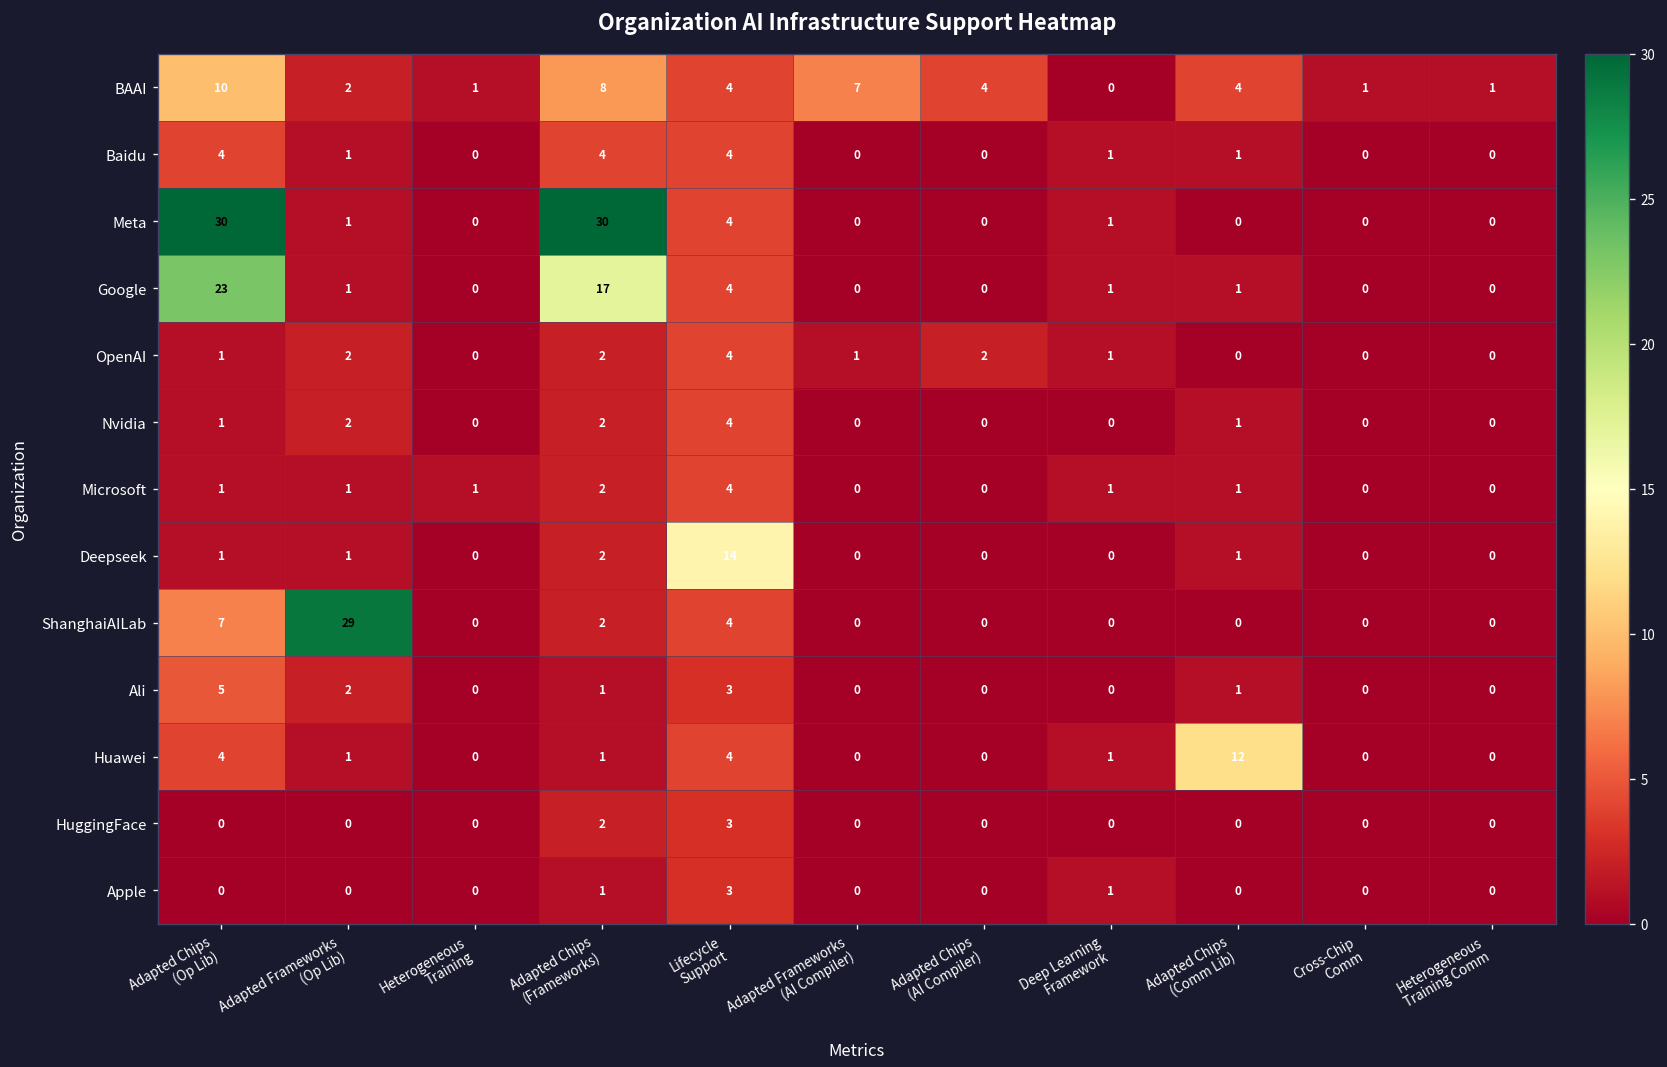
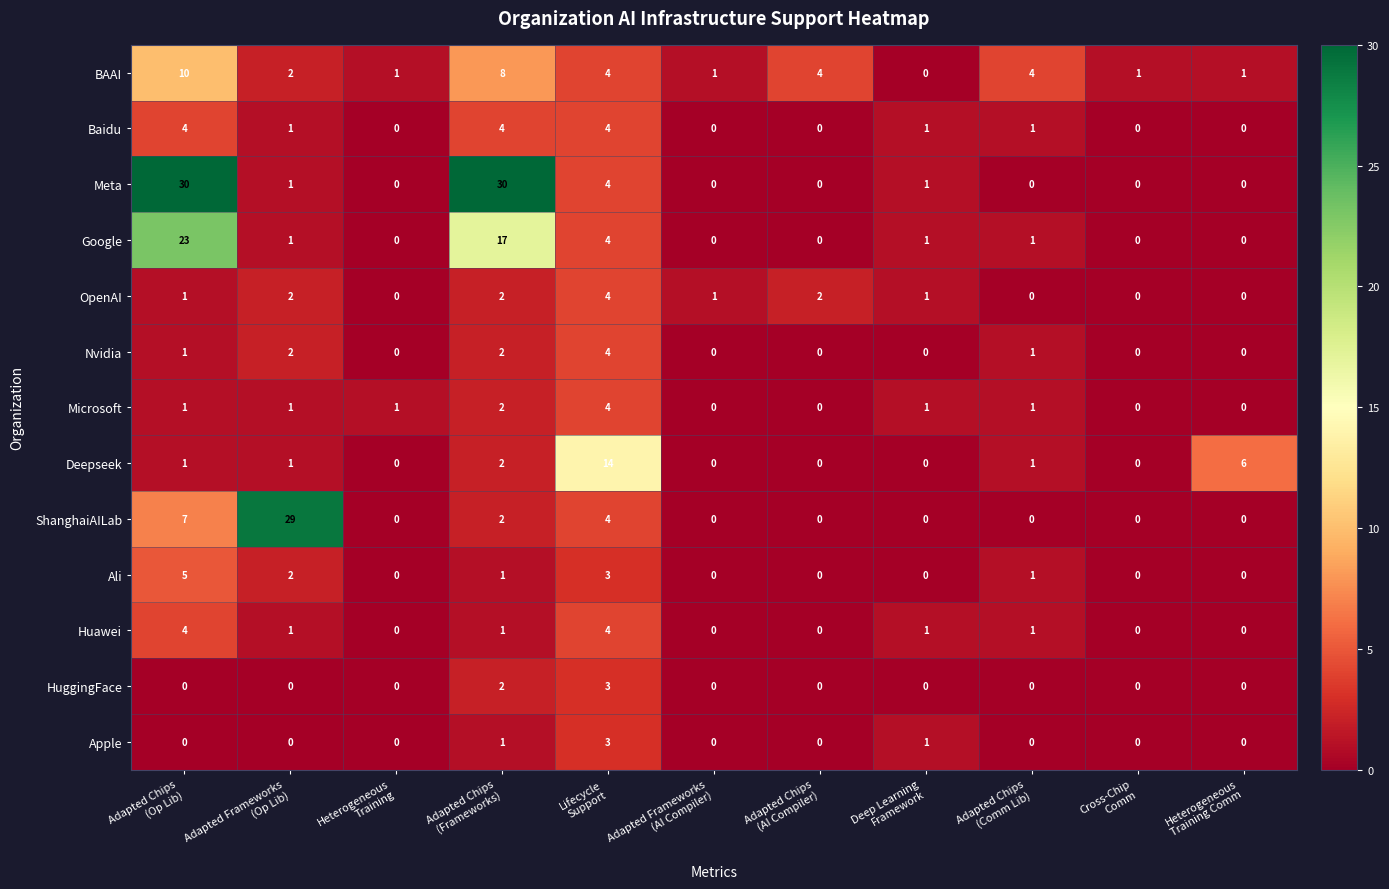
  {
    "BAAI": {
      "Adapted Chips (Op Lib)": 10,
      "Adapted Frameworks (Op Lib)": 2,
      "Heterogeneous Training": 1,
      "Adapted Chips (Frameworks)": 8,
      "Lifecycle Support": 4,
-     "Adapted Frameworks (AI Compiler)": 7,
+     "Adapted Frameworks (AI Compiler)": 1,
      "Adapted Chips (AI Compiler)": 4,
      "Deep Learning Framework": 0,
      "Adapted Chips (Comm Lib)": 4,
      "Cross-Chip Comm": 1,
      "Heterogeneous Training Comm": 1
    },
    "Baidu": {
      "Adapted Chips (Op Lib)": 4,
      "Adapted Frameworks (Op Lib)": 1,
      "Heterogeneous Training": 0,
      "Adapted Chips (Frameworks)": 4,
      "Lifecycle Support": 4,
      "Adapted Frameworks (AI Compiler)": 0,
      "Adapted Chips (AI Compiler)": 0,
      "Deep Learning Framework": 1,
      "Adapted Chips (Comm Lib)": 1,
      "Cross-Chip Comm": 0,
      "Heterogeneous Training Comm": 0
    },
    "Meta": {
      "Adapted Chips (Op Lib)": 30,
      "Adapted Frameworks (Op Lib)": 1,
      "Heterogeneous Training": 0,
      "Adapted Chips (Frameworks)": 30,
      "Lifecycle Support": 4,
      "Adapted Frameworks (AI Compiler)": 0,
      "Adapted Chips (AI Compiler)": 0,
      "Deep Learning Framework": 1,
      "Adapted Chips (Comm Lib)": 0,
      "Cross-Chip Comm": 0,
      "Heterogeneous Training Comm": 0
    },
    "Google": {
      "Adapted Chips (Op Lib)": 23,
      "Adapted Frameworks (Op Lib)": 1,
      "Heterogeneous Training": 0,
      "Adapted Chips (Frameworks)": 17,
      "Lifecycle Support": 4,
      "Adapted Frameworks (AI Compiler)": 0,
      "Adapted Chips (AI Compiler)": 0,
      "Deep Learning Framework": 1,
      "Adapted Chips (Comm Lib)": 1,
      "Cross-Chip Comm": 0,
      "Heterogeneous Training Comm": 0
    },
    "OpenAI": {
      "Adapted Chips (Op Lib)": 1,
      "Adapted Frameworks (Op Lib)": 2,
      "Heterogeneous Training": 0,
      "Adapted Chips (Frameworks)": 2,
      "Lifecycle Support": 4,
      "Adapted Frameworks (AI Compiler)": 1,
      "Adapted Chips (AI Compiler)": 2,
      "Deep Learning Framework": 1,
      "Adapted Chips (Comm Lib)": 0,
      "Cross-Chip Comm": 0,
      "Heterogeneous Training Comm": 0
    },
    "Nvidia": {
      "Adapted Chips (Op Lib)": 1,
      "Adapted Frameworks (Op Lib)": 2,
      "Heterogeneous Training": 0,
      "Adapted Chips (Frameworks)": 2,
      "Lifecycle Support": 4,
      "Adapted Frameworks (AI Compiler)": 0,
      "Adapted Chips (AI Compiler)": 0,
      "Deep Learning Framework": 0,
      "Adapted Chips (Comm Lib)": 1,
      "Cross-Chip Comm": 0,
      "Heterogeneous Training Comm": 0
    },
    "Microsoft": {
      "Adapted Chips (Op Lib)": 1,
      "Adapted Frameworks (Op Lib)": 1,
      "Heterogeneous Training": 1,
      "Adapted Chips (Frameworks)": 2,
      "Lifecycle Support": 4,
      "Adapted Frameworks (AI Compiler)": 0,
      "Adapted Chips (AI Compiler)": 0,
      "Deep Learning Framework": 1,
      "Adapted Chips (Comm Lib)": 1,
      "Cross-Chip Comm": 0,
      "Heterogeneous Training Comm": 0
    },
    "Deepseek": {
      "Adapted Chips (Op Lib)": 1,
      "Adapted Frameworks (Op Lib)": 1,
      "Heterogeneous Training": 0,
      "Adapted Chips (Frameworks)": 2,
      "Lifecycle Support": 14,
      "Adapted Frameworks (AI Compiler)": 0,
      "Adapted Chips (AI Compiler)": 0,
      "Deep Learning Framework": 0,
      "Adapted Chips (Comm Lib)": 1,
      "Cross-Chip Comm": 0,
-     "Heterogeneous Training Comm": 0
+     "Heterogeneous Training Comm": 6
    },
    "ShanghaiAILab": {
      "Adapted Chips (Op Lib)": 7,
      "Adapted Frameworks (Op Lib)": 29,
      "Heterogeneous Training": 0,
      "Adapted Chips (Frameworks)": 2,
      "Lifecycle Support": 4,
      "Adapted Frameworks (AI Compiler)": 0,
      "Adapted Chips (AI Compiler)": 0,
      "Deep Learning Framework": 0,
      "Adapted Chips (Comm Lib)": 0,
      "Cross-Chip Comm": 0,
      "Heterogeneous Training Comm": 0
    },
    "Ali": {
      "Adapted Chips (Op Lib)": 5,
      "Adapted Frameworks (Op Lib)": 2,
      "Heterogeneous Training": 0,
      "Adapted Chips (Frameworks)": 1,
      "Lifecycle Support": 3,
      "Adapted Frameworks (AI Compiler)": 0,
      "Adapted Chips (AI Compiler)": 0,
      "Deep Learning Framework": 0,
      "Adapted Chips (Comm Lib)": 1,
      "Cross-Chip Comm": 0,
      "Heterogeneous Training Comm": 0
    },
    "Huawei": {
      "Adapted Chips (Op Lib)": 4,
      "Adapted Frameworks (Op Lib)": 1,
      "Heterogeneous Training": 0,
      "Adapted Chips (Frameworks)": 1,
      "Lifecycle Support": 4,
      "Adapted Frameworks (AI Compiler)": 0,
      "Adapted Chips (AI Compiler)": 0,
      "Deep Learning Framework": 1,
-     "Adapted Chips (Comm Lib)": 12,
+     "Adapted Chips (Comm Lib)": 1,
      "Cross-Chip Comm": 0,
      "Heterogeneous Training Comm": 0
    },
    "HuggingFace": {
      "Adapted Chips (Op Lib)": 0,
      "Adapted Frameworks (Op Lib)": 0,
      "Heterogeneous Training": 0,
      "Adapted Chips (Frameworks)": 2,
      "Lifecycle Support": 3,
      "Adapted Frameworks (AI Compiler)": 0,
      "Adapted Chips (AI Compiler)": 0,
      "Deep Learning Framework": 0,
      "Adapted Chips (Comm Lib)": 0,
      "Cross-Chip Comm": 0,
      "Heterogeneous Training Comm": 0
    },
    "Apple": {
      "Adapted Chips (Op Lib)": 0,
      "Adapted Frameworks (Op Lib)": 0,
      "Heterogeneous Training": 0,
      "Adapted Chips (Frameworks)": 1,
      "Lifecycle Support": 3,
      "Adapted Frameworks (AI Compiler)": 0,
      "Adapted Chips (AI Compiler)": 0,
      "Deep Learning Framework": 1,
      "Adapted Chips (Comm Lib)": 0,
      "Cross-Chip Comm": 0,
      "Heterogeneous Training Comm": 0
    }
  }
